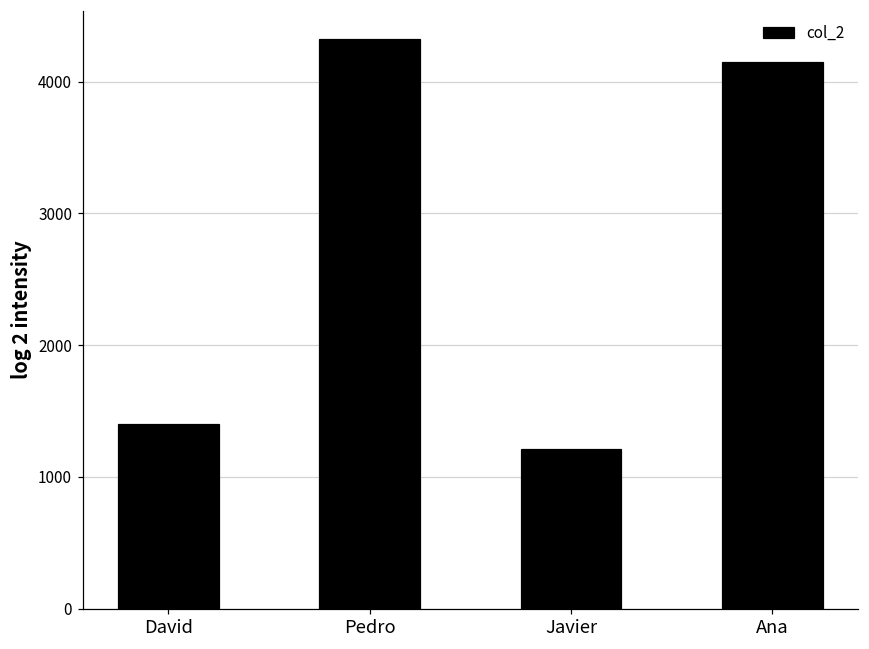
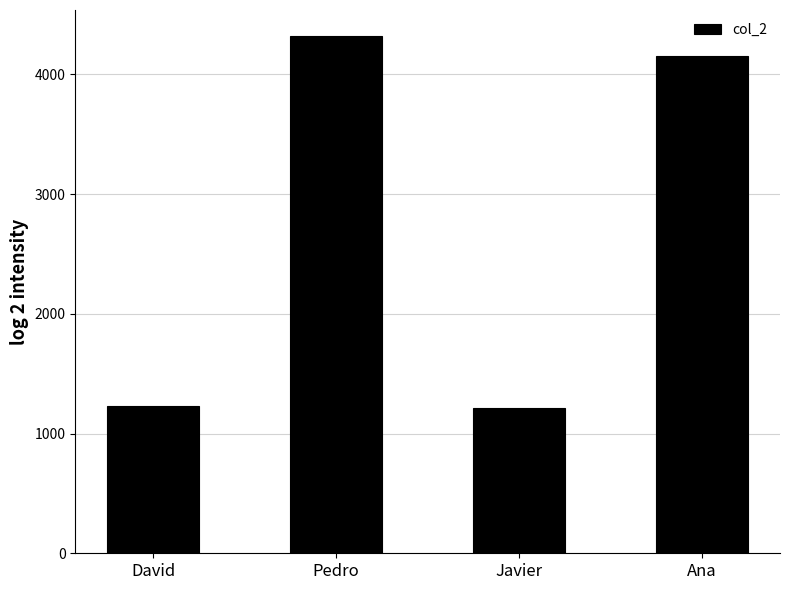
  {
-   "David": 1400,
+   "David": 1230,
    "Pedro": 4320,
    "Javier": 1210,
    "Ana": 4150
  }
